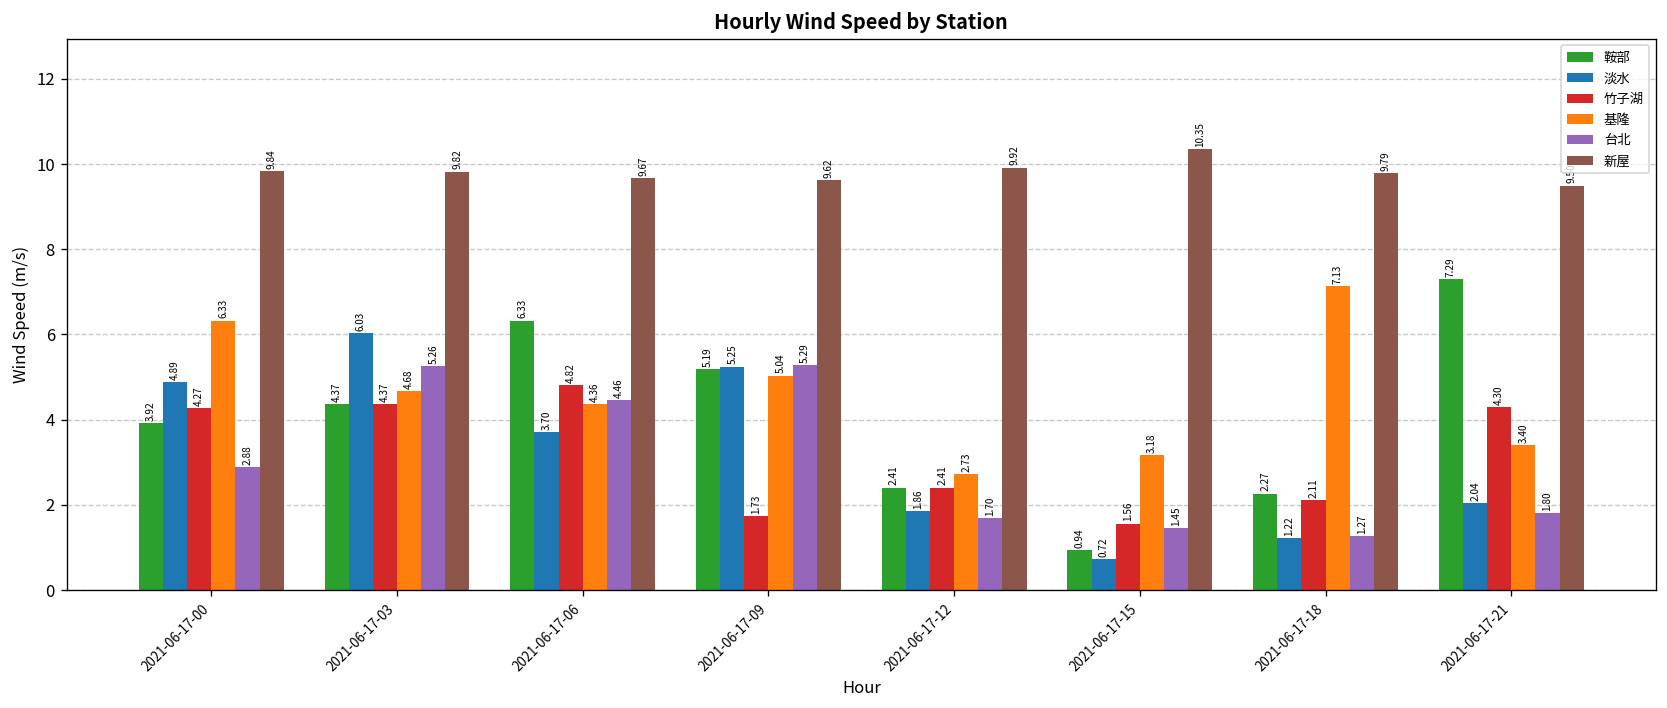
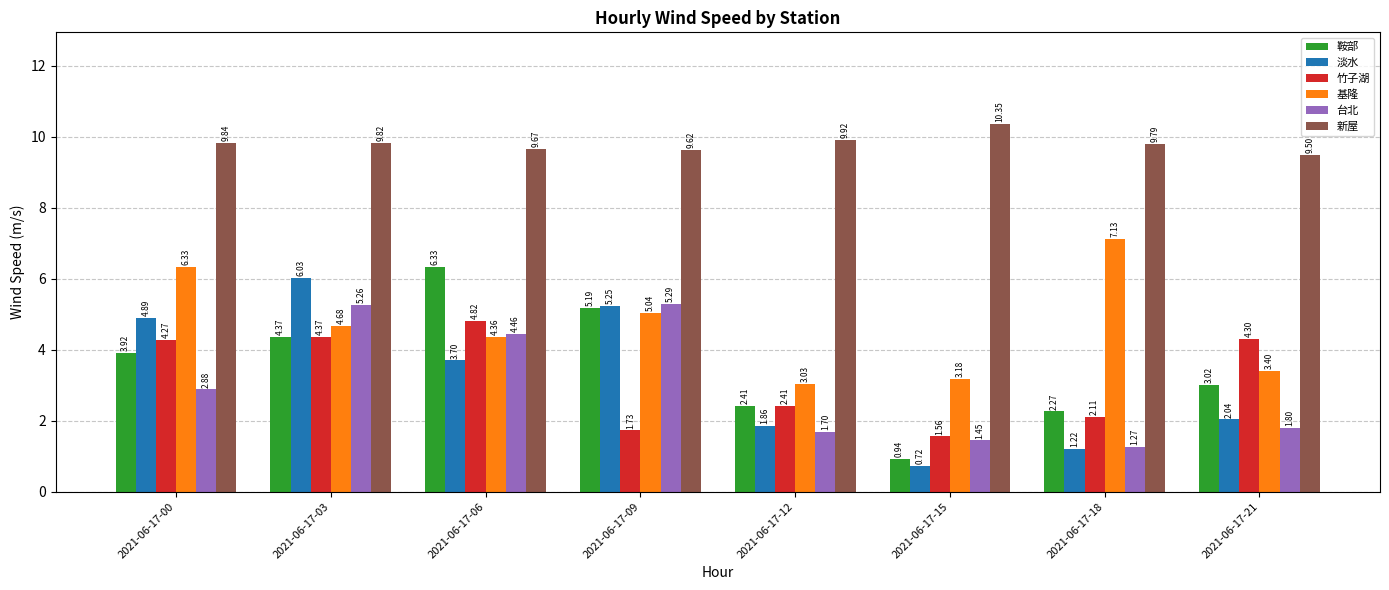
  {
    "鞍部": {
      "2021-06-17-00": 3.92,
      "2021-06-17-03": 4.37,
      "2021-06-17-06": 6.33,
      "2021-06-17-09": 5.19,
      "2021-06-17-12": 2.41,
      "2021-06-17-15": 0.94,
      "2021-06-17-18": 2.27,
-     "2021-06-17-21": 7.29
+     "2021-06-17-21": 3.02
    },
    "淡水": {
      "2021-06-17-00": 4.89,
      "2021-06-17-03": 6.03,
      "2021-06-17-06": 3.70,
      "2021-06-17-09": 5.25,
      "2021-06-17-12": 1.86,
      "2021-06-17-15": 0.72,
      "2021-06-17-18": 1.22,
      "2021-06-17-21": 2.04
    },
    "竹子湖": {
      "2021-06-17-00": 4.27,
      "2021-06-17-03": 4.37,
      "2021-06-17-06": 4.82,
      "2021-06-17-09": 1.73,
      "2021-06-17-12": 2.41,
      "2021-06-17-15": 1.56,
      "2021-06-17-18": 2.11,
      "2021-06-17-21": 4.30
    },
    "基隆": {
      "2021-06-17-00": 6.33,
      "2021-06-17-03": 4.68,
      "2021-06-17-06": 4.36,
      "2021-06-17-09": 5.04,
-     "2021-06-17-12": 2.73,
+     "2021-06-17-12": 3.03,
      "2021-06-17-15": 3.18,
      "2021-06-17-18": 7.13,
      "2021-06-17-21": 3.40
    },
    "台北": {
      "2021-06-17-00": 2.88,
      "2021-06-17-03": 5.26,
      "2021-06-17-06": 4.46,
      "2021-06-17-09": 5.29,
      "2021-06-17-12": 1.70,
      "2021-06-17-15": 1.45,
      "2021-06-17-18": 1.27,
      "2021-06-17-21": 1.80
    },
    "新屋": {
      "2021-06-17-00": 9.84,
      "2021-06-17-03": 9.82,
      "2021-06-17-06": 9.67,
      "2021-06-17-09": 9.62,
      "2021-06-17-12": 9.92,
      "2021-06-17-15": 10.35,
      "2021-06-17-18": 9.79,
      "2021-06-17-21": 9.50
    }
  }
